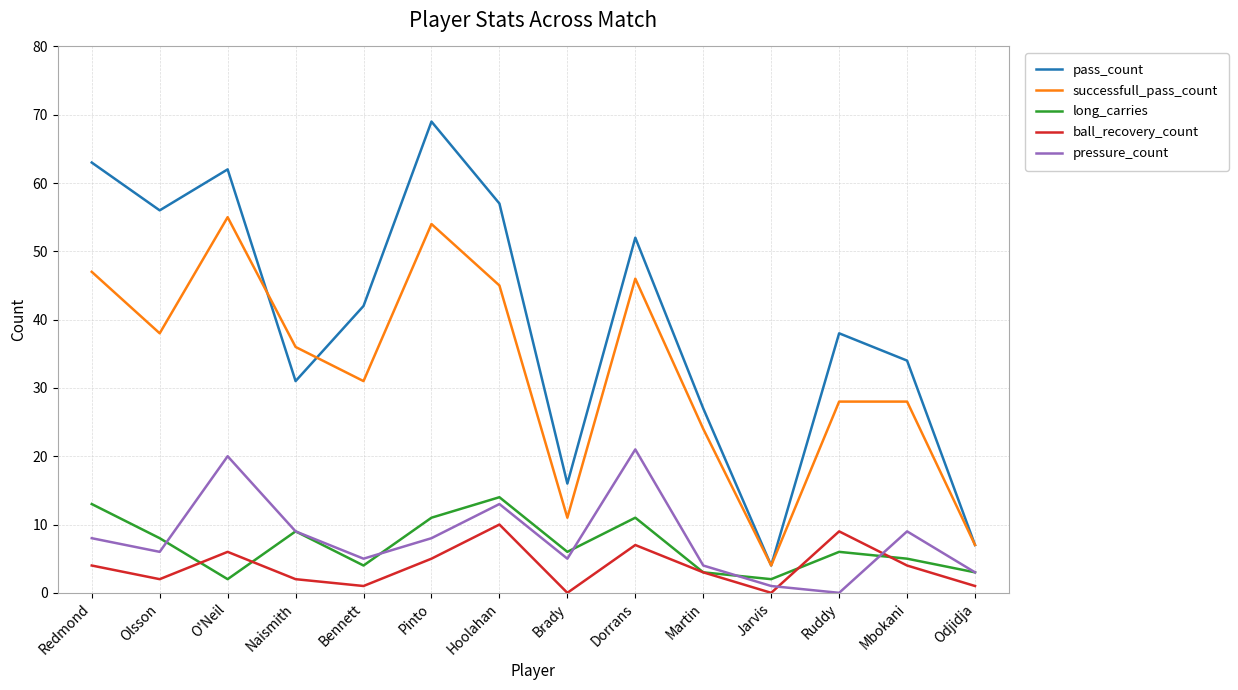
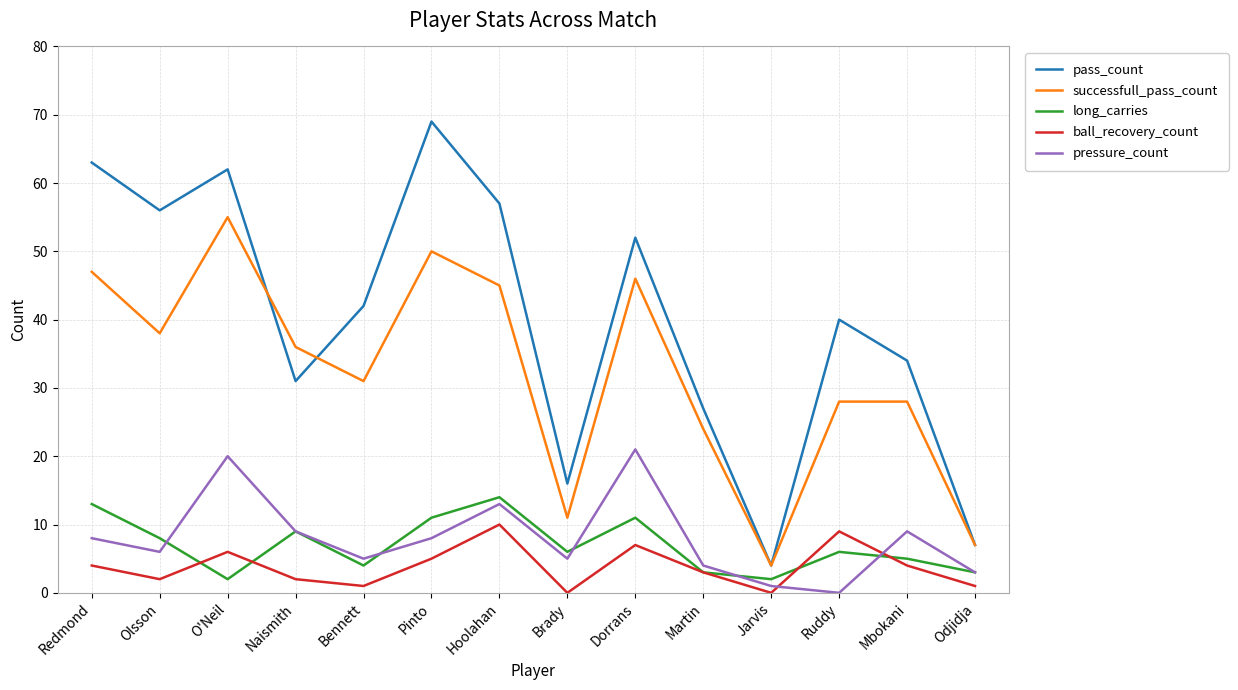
  {
    "pass_count": {
      "Redmond": 63,
      "Olsson": 56,
      "O'Neil": 62,
      "Naismith": 31,
      "Bennett": 42,
      "Pinto": 69,
      "Hoolahan": 57,
      "Brady": 16,
      "Dorrans": 52,
      "Martin": 27,
-     "Ruddy": 38,
+     "Ruddy": 40,
      "Mbokani": 34
    },
    "successfull_pass_count": {
      "Redmond": 47,
      "Olsson": 38,
      "O'Neil": 55,
      "Naismith": 36,
      "Bennett": 31,
-     "Pinto": 54,
+     "Pinto": 50,
      "Hoolahan": 45,
      "Brady": 11,
      "Dorrans": 46,
      "Martin": 24,
      "Ruddy": 28,
      "Mbokani": 28
    },
    "long_carries": {
      "Redmond": 13,
      "Olsson": 8,
      "O'Neil": 2,
      "Bennett": 4,
      "Pinto": 11,
      "Hoolahan": 14,
      "Brady": 6,
      "Dorrans": 11,
      "Jarvis": 2,
      "Ruddy": 6,
      "Mbokani": 5
    },
    "ball_recovery_count": {
      "Redmond": 4,
      "Olsson": 2,
      "O'Neil": 6,
      "Naismith": 2,
      "Bennett": 1,
      "Pinto": 5,
      "Hoolahan": 10,
      "Brady": 0,
      "Dorrans": 7,
      "Jarvis": 0,
      "Ruddy": 9,
      "Mbokani": 4,
      "Odjidja": 1
    },
    "pressure_count": {
      "Redmond": 8,
      "Olsson": 6,
      "O'Neil": 20,
      "Bennett": 5,
      "Pinto": 8,
      "Hoolahan": 13,
      "Brady": 5,
      "Dorrans": 21,
      "Martin": 4,
      "Jarvis": 1,
      "Ruddy": 0,
      "Mbokani": 9
    }
  }
